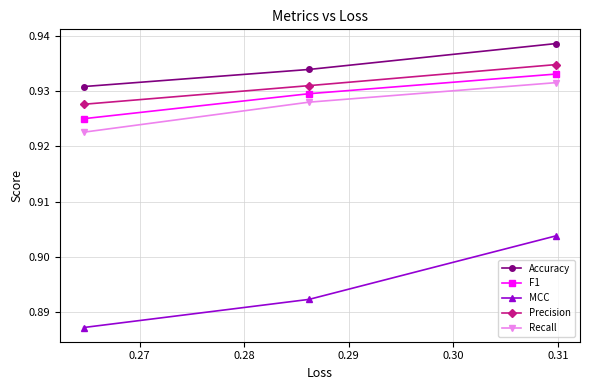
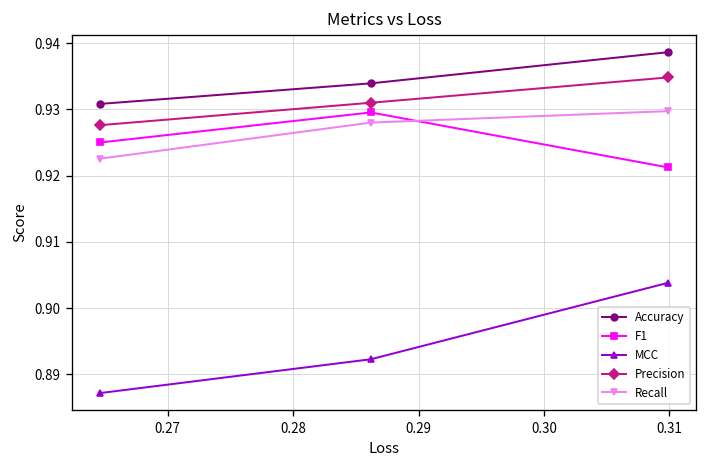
  {
    "Accuracy": {
      "0.31": 0.939
    },
    "F1": {
-     "0.31": 0.933
+     "0.31": 0.921
    },
    "MCC": {
      "0.31": 0.904
    },
    "Precision": {
      "0.31": 0.935
    },
    "Recall": {
-     "0.31": 0.932
+     "0.31": 0.930
    }
  }
